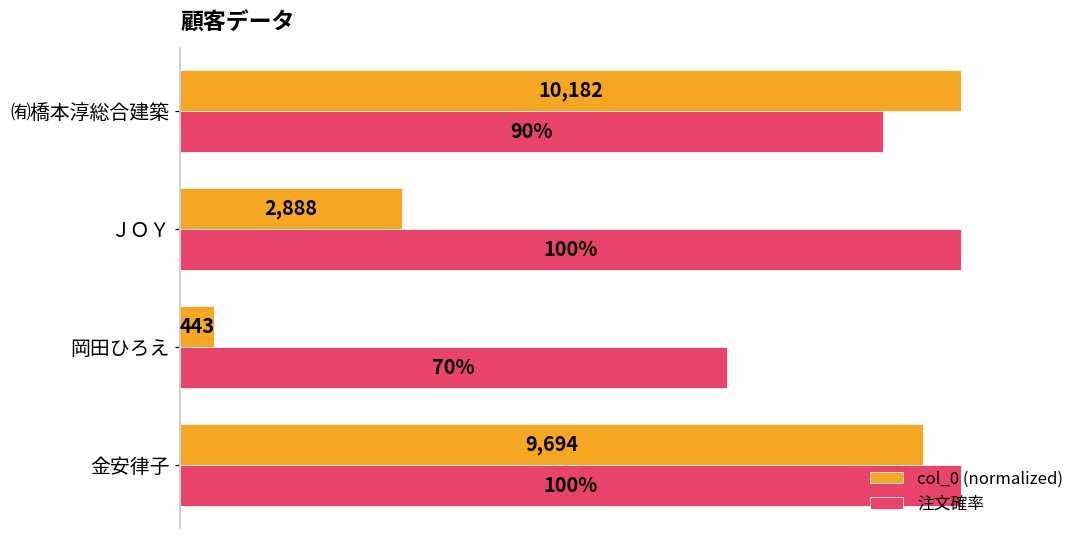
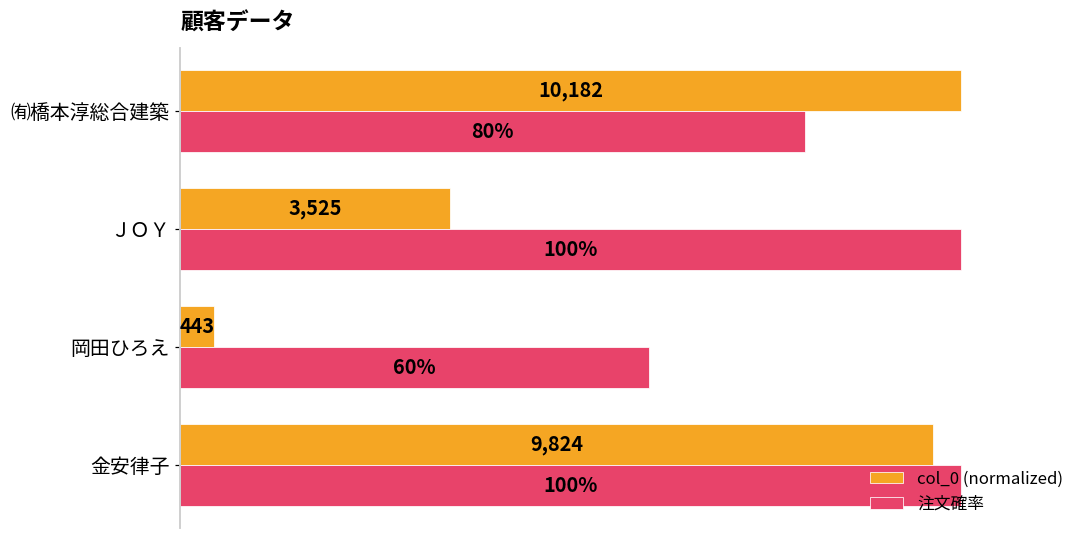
  {
    "col_0 (normalized)": {
-     "ＪＯＹ": "2,888",
-     "金安律子": "9,694"
+     "ＪＯＹ": "3,525",
+     "金安律子": "9,824"
    },
    "注文確率": {
-     "㈲橋本淳総合建築": "90%",
+     "㈲橋本淳総合建築": "80%",
      "ＪＯＹ": "100%",
-     "岡田ひろえ": "70%",
+     "岡田ひろえ": "60%",
      "金安律子": "100%"
    }
  }
